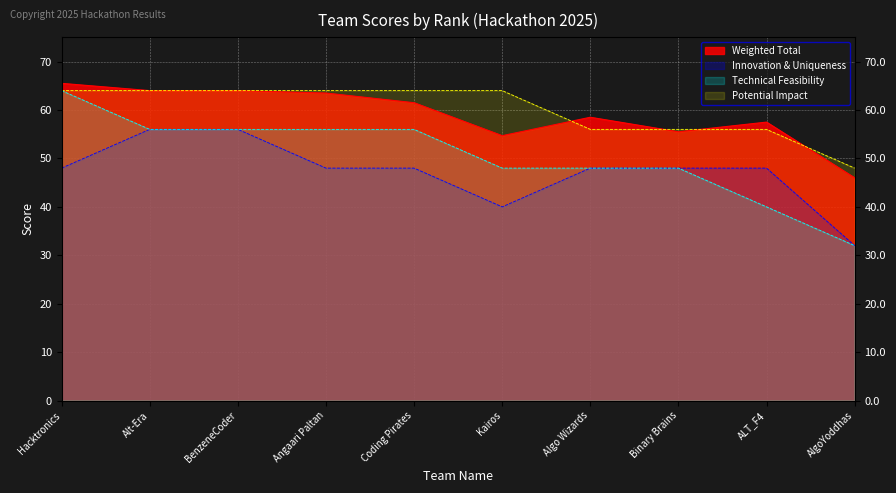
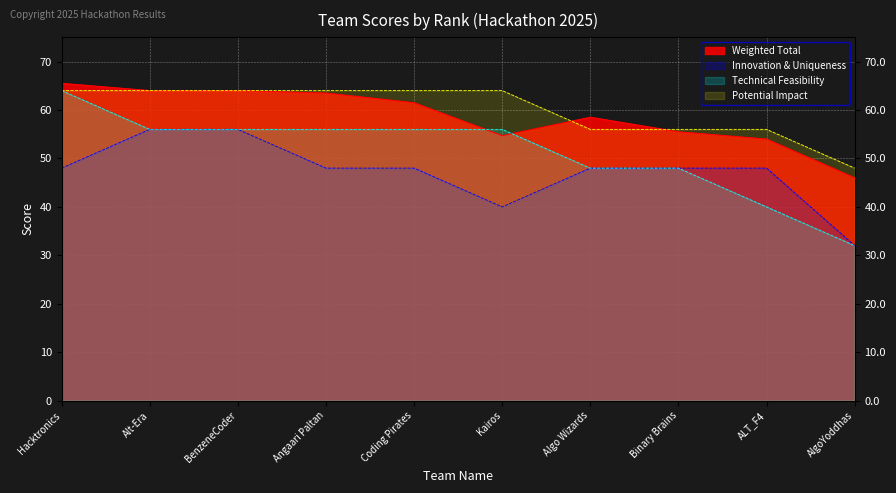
  {
    "Weighted Total": {
      "Hacktronics": 66,
      "Coding Pirates": 62,
      "Kairos": 55,
      "Algo Wizards": 59,
-     "ALT_F4": 58,
+     "ALT_F4": 54,
      "AlgoYoddhas": 46
    },
    "Innovation & Uniqueness": {
      "Hacktronics": 48,
      "Angaari Paltan": 48,
      "Coding Pirates": 48,
      "Kairos": 40,
      "ALT_F4": 48
    },
    "Technical Feasibility": {
      "Angaari Paltan": 56,
      "Coding Pirates": 56,
-     "Kairos": 48,
+     "Kairos": 56,
      "ALT_F4": 40
    },
    "Potential Impact": {
      "Coding Pirates": 64,
      "Kairos": 64,
      "Algo Wizards": 56,
      "ALT_F4": 56,
      "AlgoYoddhas": 48
    }
  }
